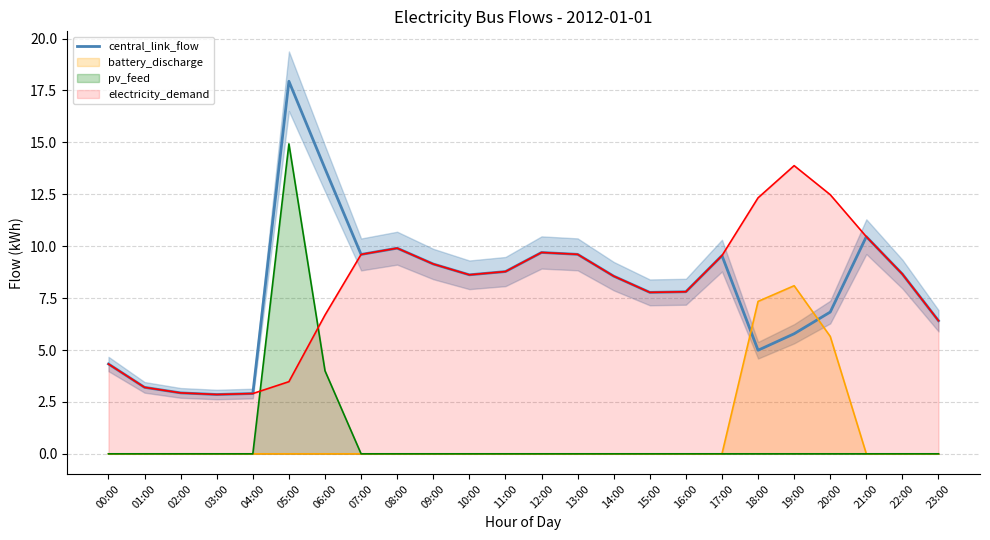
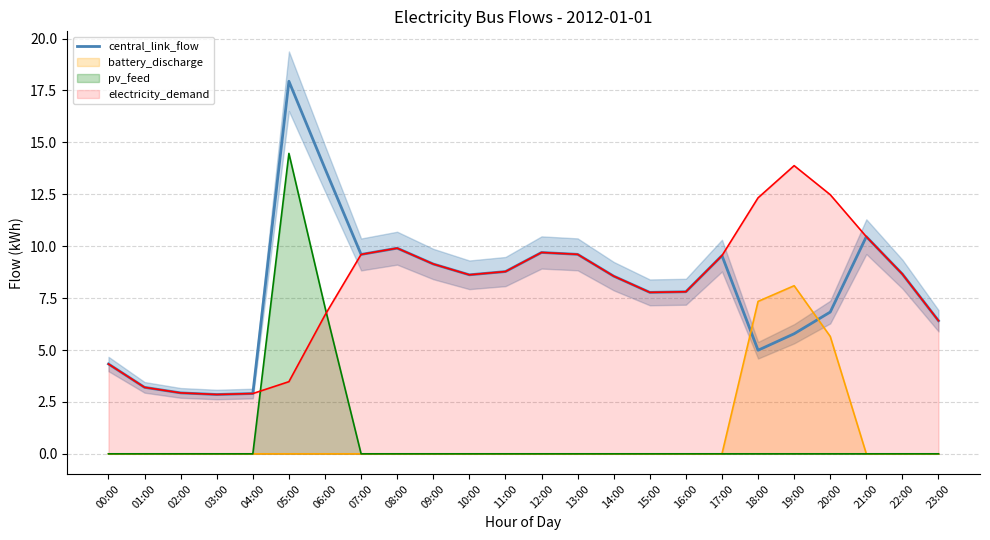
  {
    "pv_feed": {
-     "05:00": 14.9,
-     "06:00": 4.0,
+     "05:00": 14.5,
+     "06:00": 7.1,
      "18:00": 0.0,
      "19:00": 0.0,
      "20:00": 0.0
    }
  }
